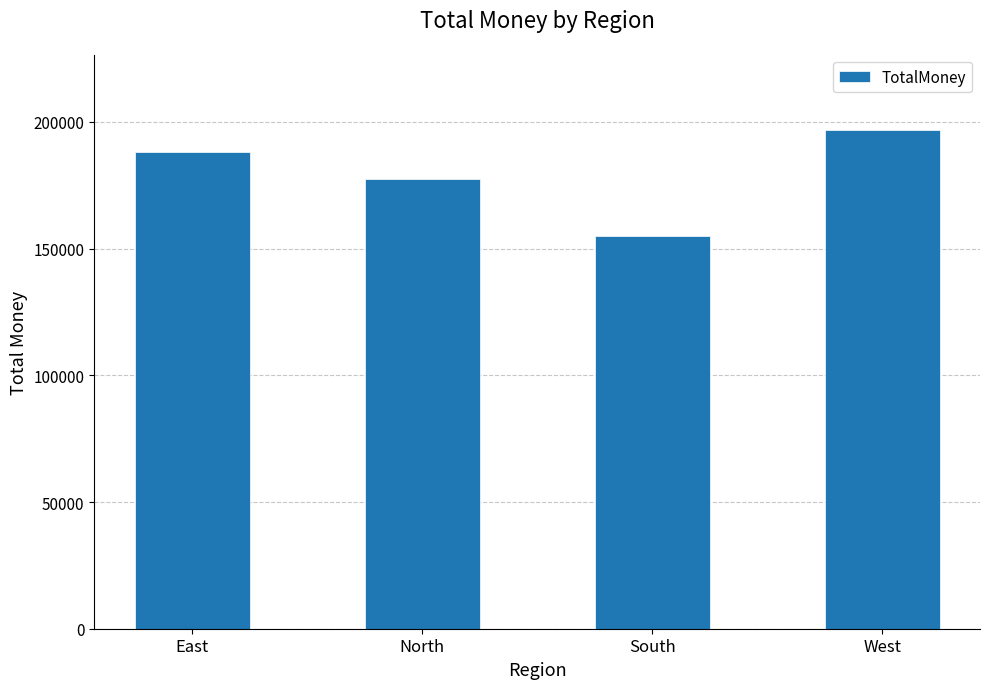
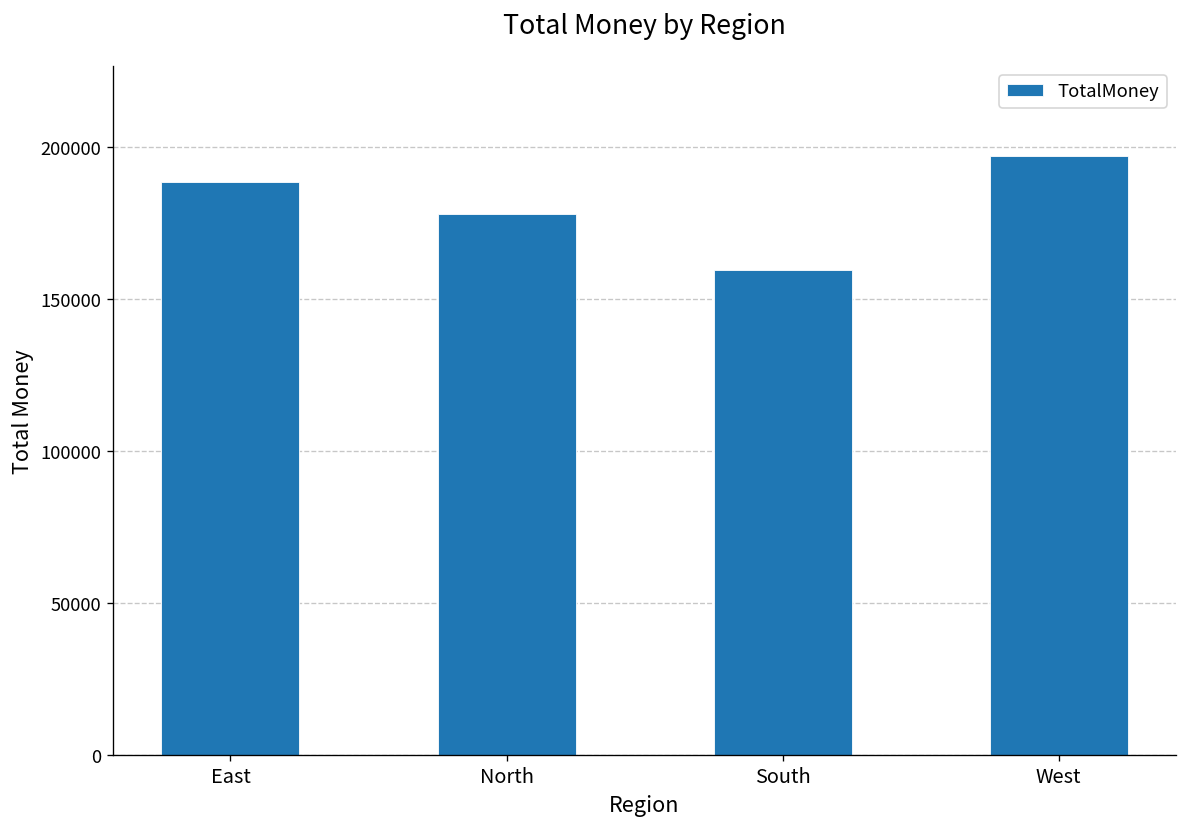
  {
    "East": 188000,
    "North": 178000,
-   "South": 155000,
+   "South": 159000,
    "West": 197000
  }
